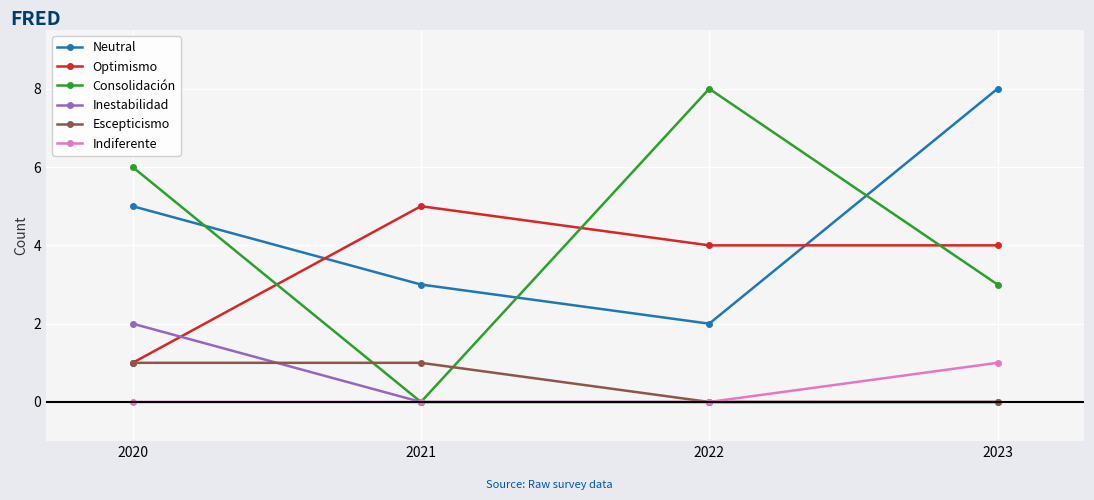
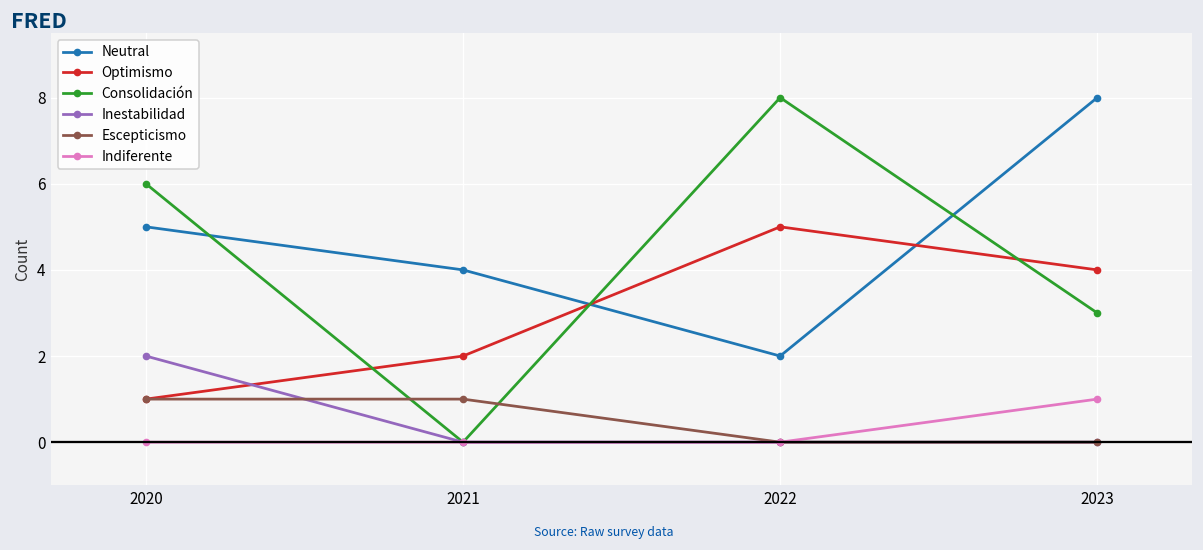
  {
    "Neutral": {
      "2020": 5,
-     "2021": 3,
+     "2021": 4,
      "2022": 2,
      "2023": 8
    },
    "Optimismo": {
-     "2021": 5,
-     "2022": 4,
+     "2021": 2,
+     "2022": 5,
      "2023": 4
    },
    "Consolidación": {
      "2020": 6,
      "2022": 8,
      "2023": 3
    },
    "Inestabilidad": {
      "2020": 2
    },
    "Escepticismo": {
      "2021": 1
    },
    "Indiferente": {
      "2020": 0,
      "2023": 1
    }
  }
